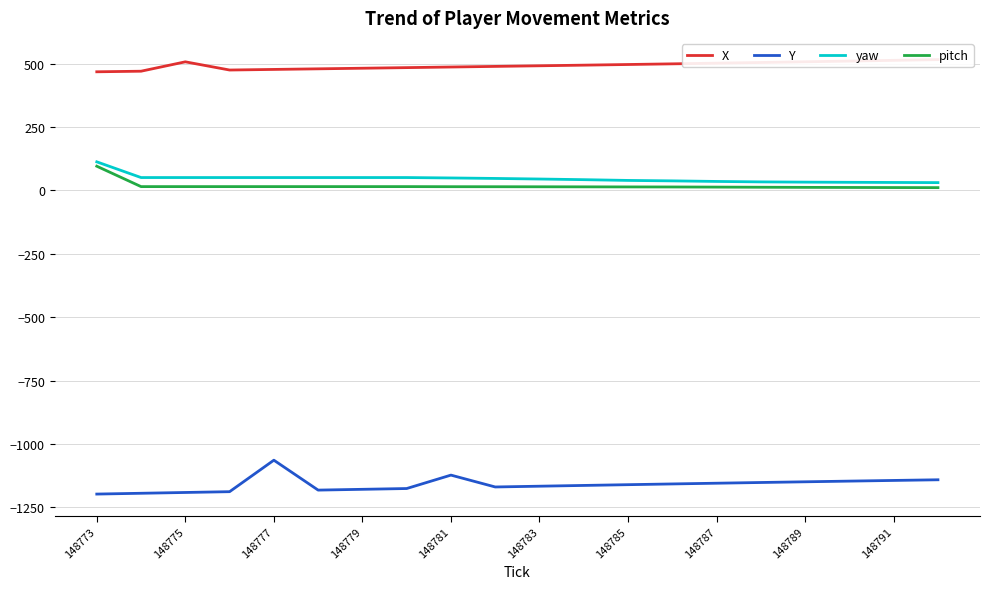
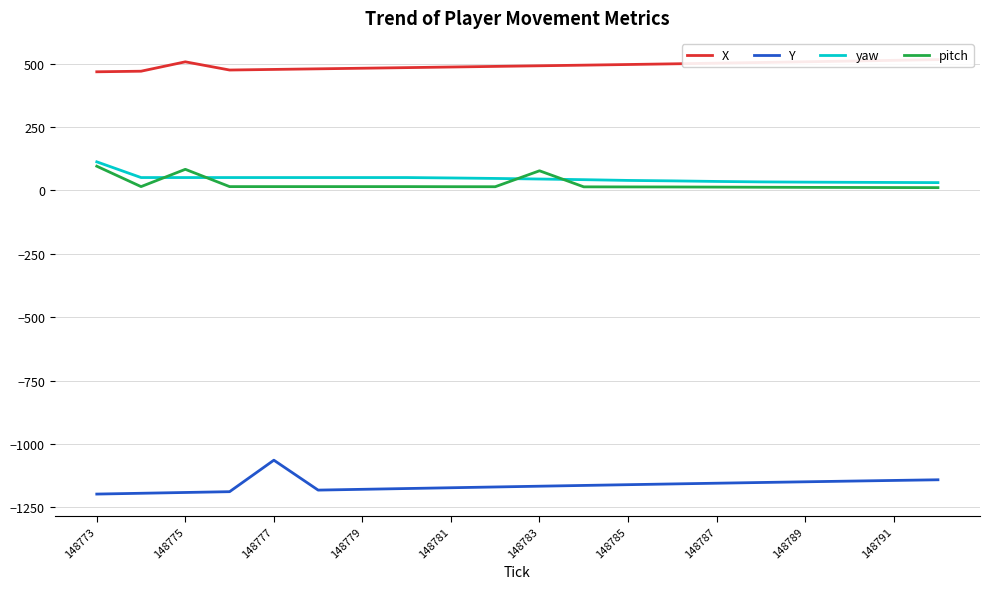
  {
    "X": {
      "148773": 470,
      "148775": 510,
      "148777": 480,
      "148779": 480,
      "148781": 490,
      "148783": 490,
      "148785": 500
    },
    "Y": {
      "148773": -1200,
      "148775": -1190,
      "148777": -1060,
      "148779": -1180,
-     "148781": -1120,
+     "148781": -1170,
      "148783": -1170,
      "148785": -1160,
      "148787": -1150,
      "148789": -1150,
      "148791": -1140
    },
    "yaw": {
      "148773": 110,
      "148775": 50,
      "148777": 50,
      "148779": 50,
      "148781": 50,
      "148783": 40,
      "148785": 40,
      "148787": 40,
      "148789": 30,
      "148791": 30
    },
    "pitch": {
      "148773": 100,
-     "148775": 10,
+     "148775": 80,
      "148777": 10,
      "148779": 10,
      "148781": 10,
-     "148783": 10,
+     "148783": 80,
      "148785": 10,
      "148787": 10,
      "148789": 10,
      "148791": 10
    }
  }
